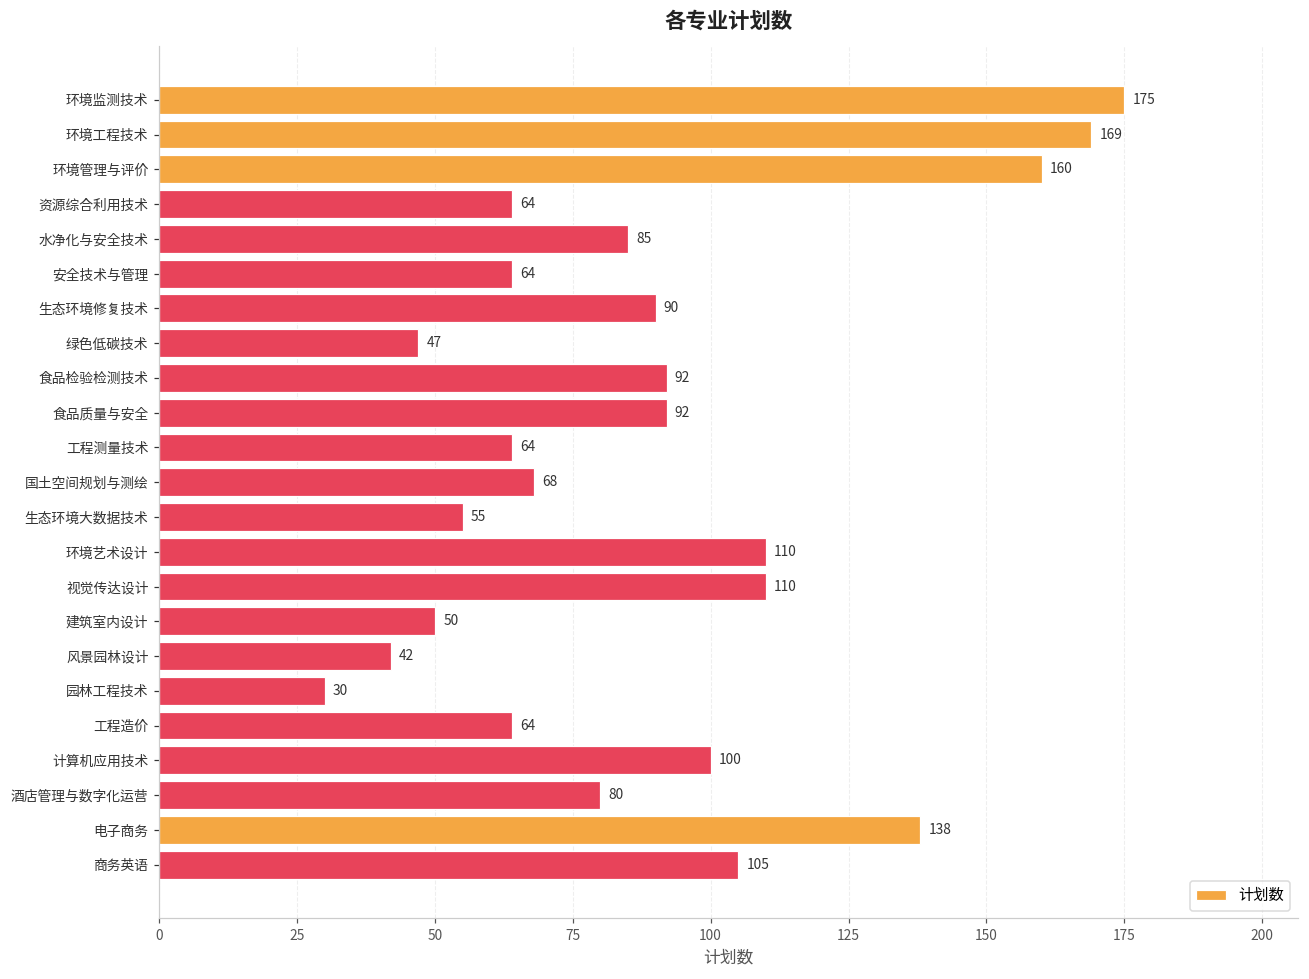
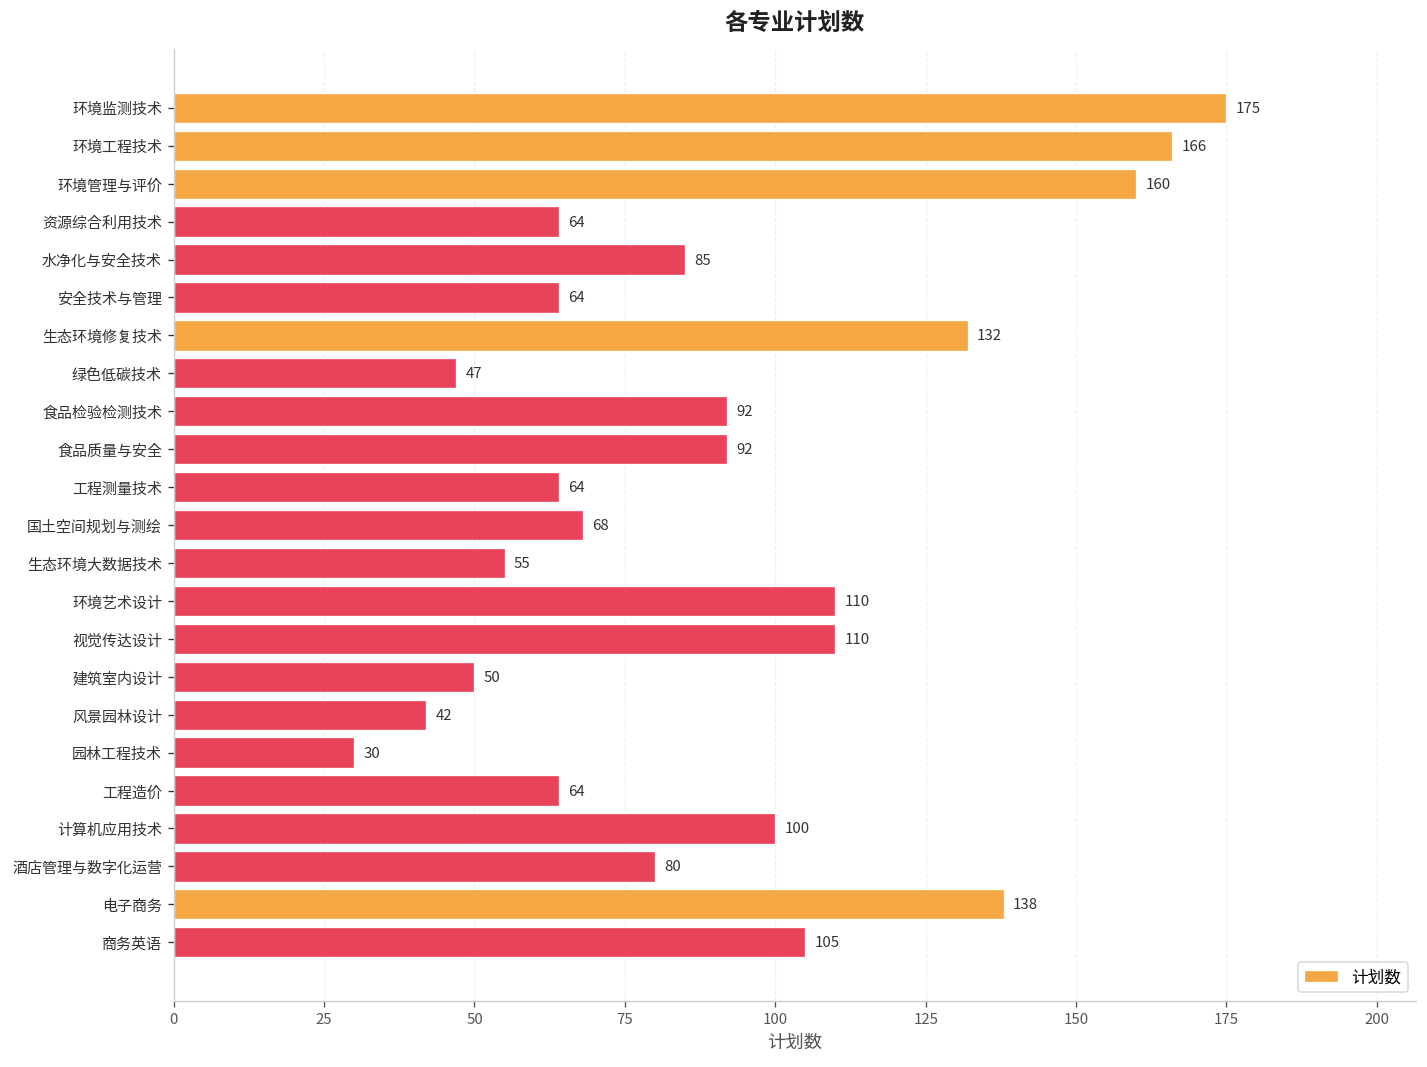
  {
    "环境监测技术": 175,
-   "环境工程技术": 169,
+   "环境工程技术": 166,
    "环境管理与评价": 160,
    "资源综合利用技术": 64,
    "水净化与安全技术": 85,
    "安全技术与管理": 64,
-   "生态环境修复技术": 90,
+   "生态环境修复技术": 132,
    "绿色低碳技术": 47,
    "食品检验检测技术": 92,
    "食品质量与安全": 92,
    "工程测量技术": 64,
    "国土空间规划与测绘": 68,
    "生态环境大数据技术": 55,
    "环境艺术设计": 110,
    "视觉传达设计": 110,
    "建筑室内设计": 50,
    "风景园林设计": 42,
    "园林工程技术": 30,
    "工程造价": 64,
    "计算机应用技术": 100,
    "酒店管理与数字化运营": 80,
    "电子商务": 138,
    "商务英语": 105
  }
